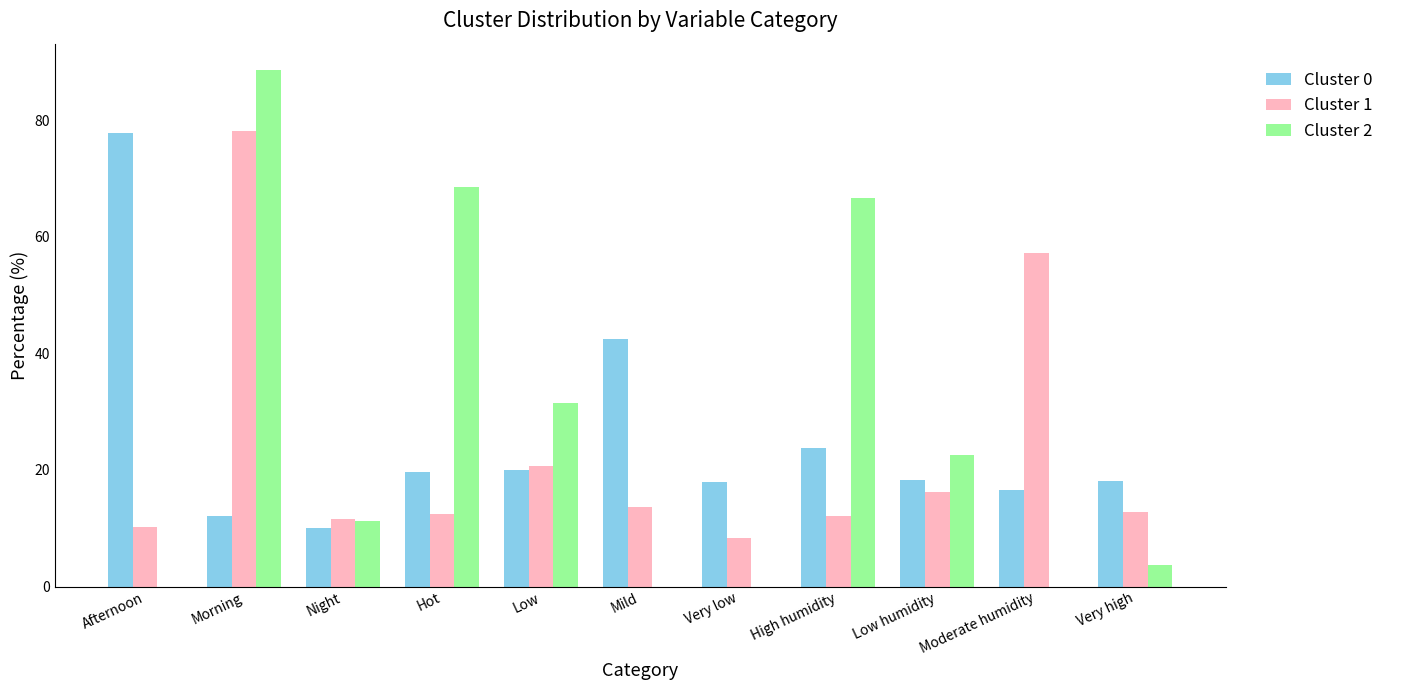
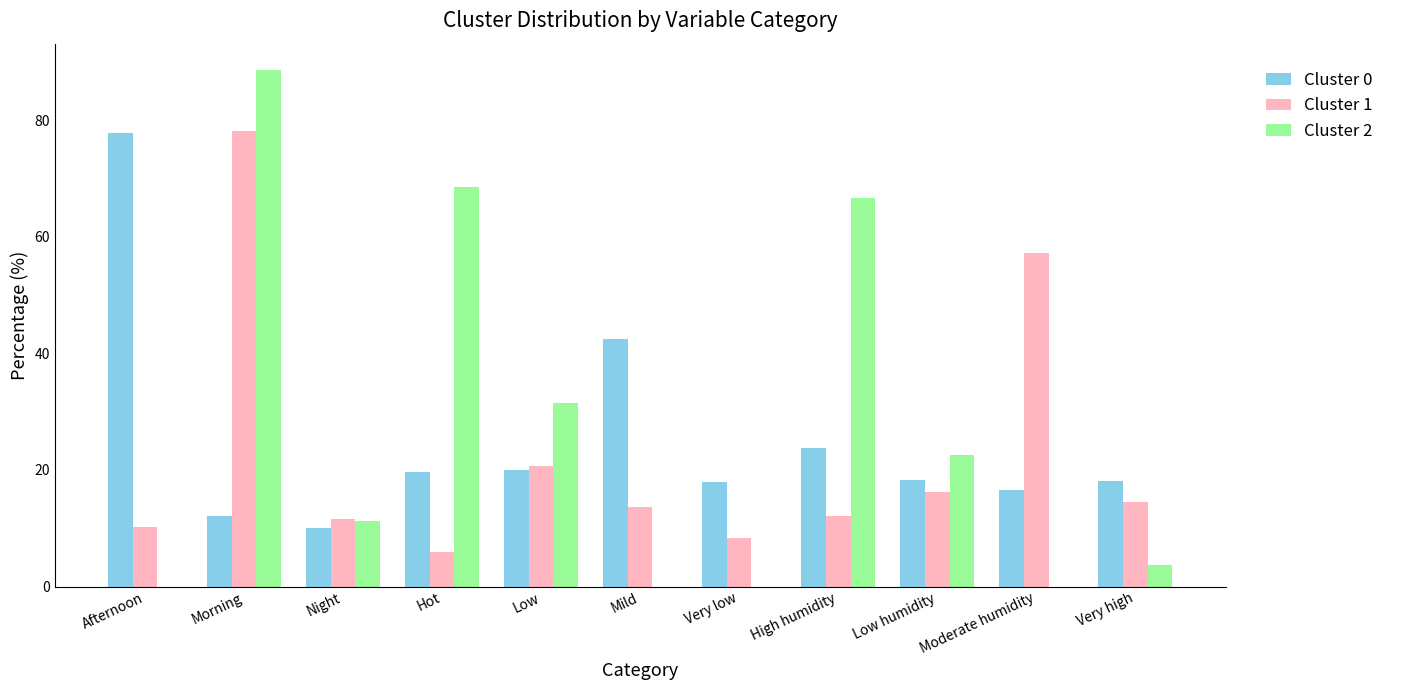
  {
    "Cluster 0": {
      "Afternoon": 78,
      "Morning": 12,
      "Night": 10,
      "Hot": 20,
      "Low": 20,
      "Mild": 42,
      "Very low": 18,
      "High humidity": 24,
      "Low humidity": 18,
      "Moderate humidity": 17,
      "Very high": 18
    },
    "Cluster 1": {
      "Afternoon": 10,
      "Morning": 78,
      "Night": 12,
-     "Hot": 12,
+     "Hot": 6,
      "Low": 21,
      "Mild": 14,
      "Very low": 8,
      "High humidity": 12,
      "Low humidity": 16,
      "Moderate humidity": 57,
-     "Very high": 13
+     "Very high": 14
    },
    "Cluster 2": {
      "Afternoon": 0,
      "Morning": 89,
      "Night": 11,
      "Hot": 68,
      "Low": 32,
      "Mild": 0,
      "Very low": 0,
      "High humidity": 67,
      "Low humidity": 23,
      "Moderate humidity": 0,
      "Very high": 4
    }
  }
